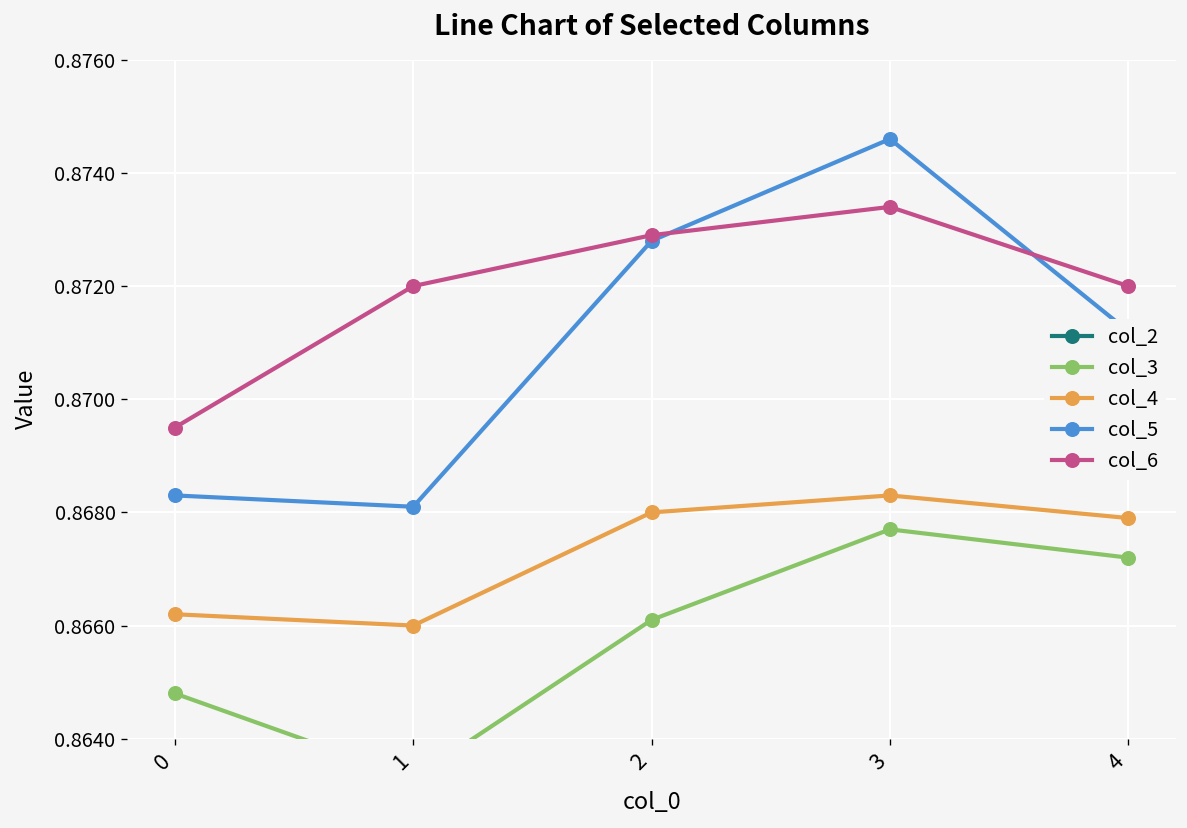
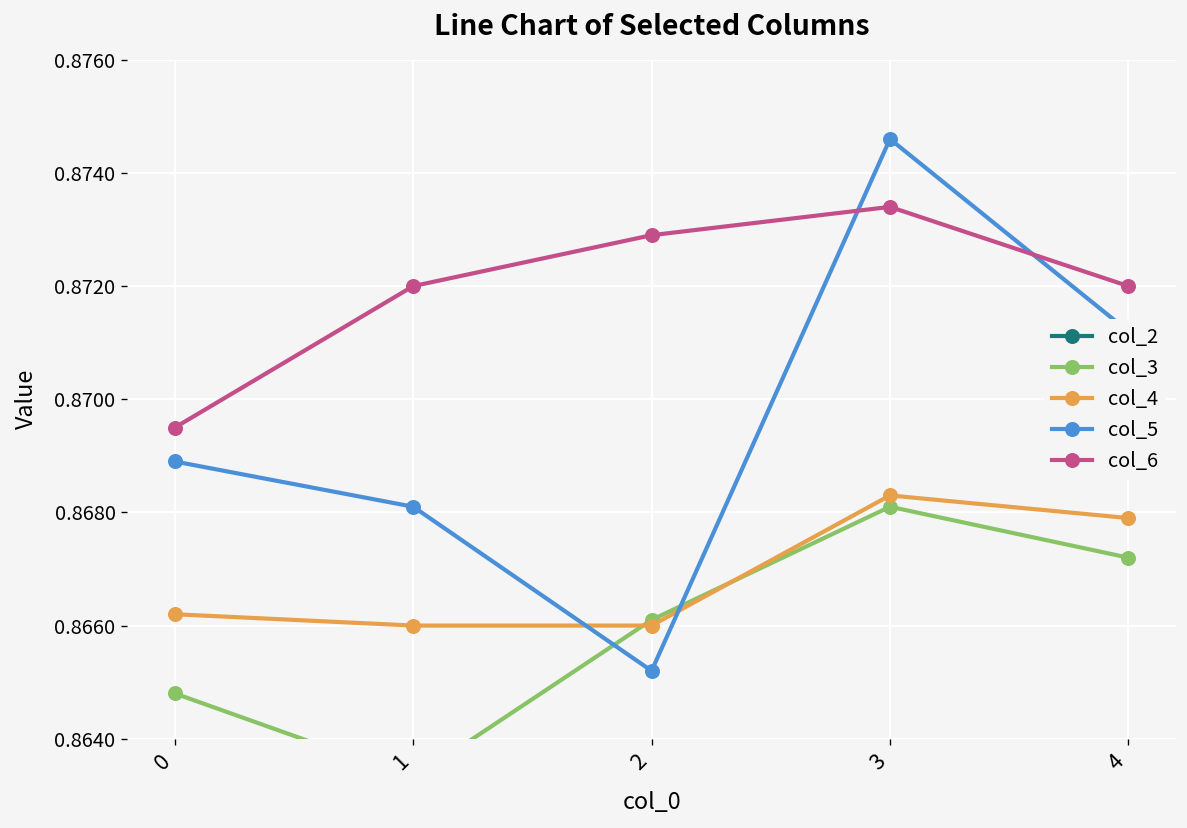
  {
    "col_3": {
      "0": 0.8648,
      "2": 0.8661,
-     "3": 0.8677,
+     "3": 0.8681,
      "4": 0.8672
    },
    "col_4": {
      "0": 0.8662,
      "1": 0.866,
-     "2": 0.868,
+     "2": 0.866,
      "3": 0.8683,
      "4": 0.8679
    },
    "col_5": {
-     "0": 0.8683,
+     "0": 0.8689,
      "1": 0.8681,
-     "2": 0.8728,
+     "2": 0.8652,
      "3": 0.8746
    },
    "col_6": {
      "0": 0.8695,
      "1": 0.8720,
      "2": 0.8729,
      "3": 0.8734,
      "4": 0.8720
    }
  }
